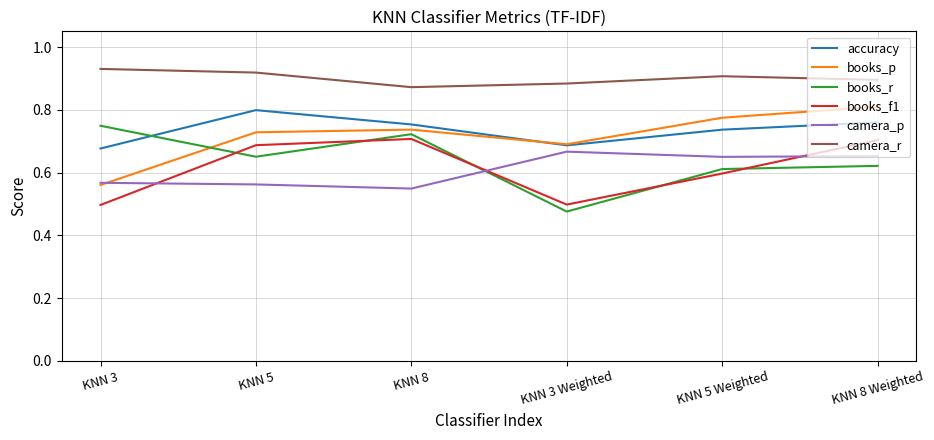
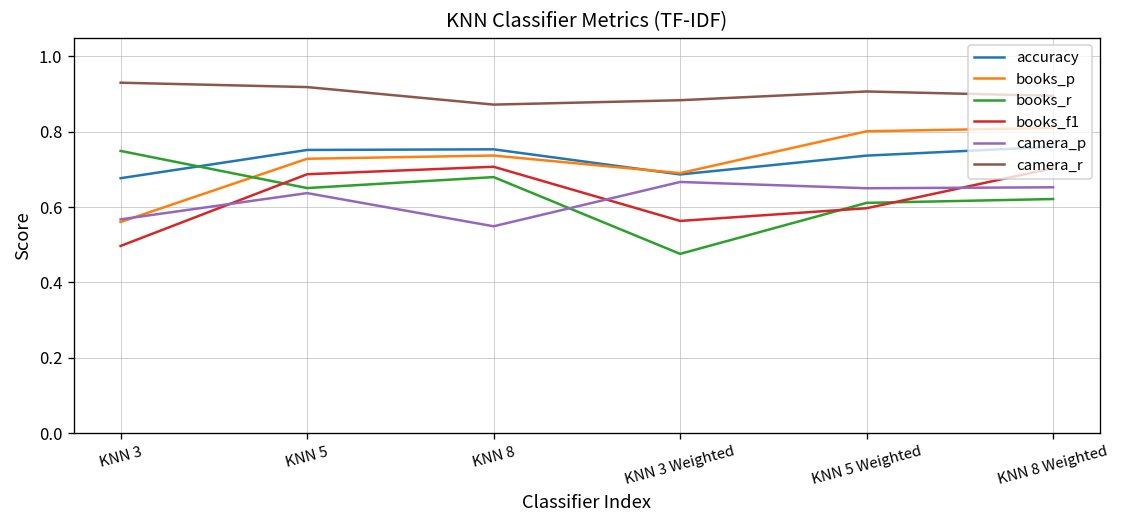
  {
    "accuracy": {
      "KNN 3": 0.68,
-     "KNN 5": 0.80,
+     "KNN 5": 0.75,
      "KNN 8": 0.75,
      "KNN 5 Weighted": 0.74
    },
    "books_p": {
      "KNN 5": 0.73,
      "KNN 8": 0.74,
-     "KNN 5 Weighted": 0.77
+     "KNN 5 Weighted": 0.80
    },
    "books_r": {
      "KNN 3": 0.75,
      "KNN 5": 0.65,
-     "KNN 8": 0.72,
+     "KNN 8": 0.68,
      "KNN 3 Weighted": 0.48,
      "KNN 5 Weighted": 0.61,
      "KNN 8 Weighted": 0.62
    },
    "books_f1": {
      "KNN 3": 0.50,
      "KNN 5": 0.69,
      "KNN 8": 0.71,
-     "KNN 3 Weighted": 0.50,
+     "KNN 3 Weighted": 0.56,
      "KNN 5 Weighted": 0.60
    },
    "camera_p": {
-     "KNN 5": 0.56,
+     "KNN 5": 0.64,
      "KNN 8": 0.55,
      "KNN 3 Weighted": 0.67,
      "KNN 5 Weighted": 0.65
    },
    "camera_r": {
      "KNN 3": 0.93,
      "KNN 5": 0.92,
      "KNN 8": 0.87,
      "KNN 3 Weighted": 0.88,
      "KNN 5 Weighted": 0.91
    }
  }
